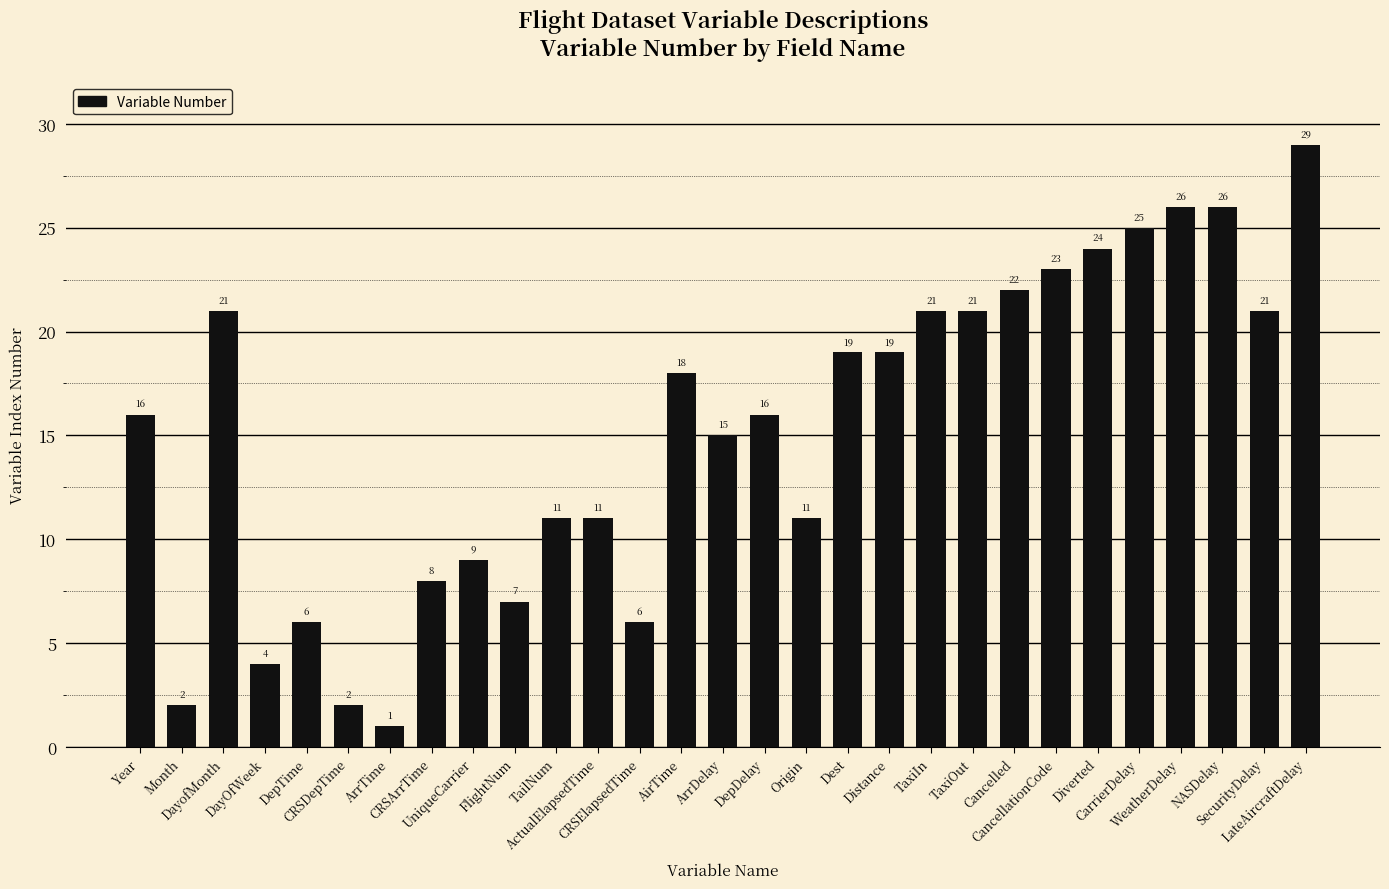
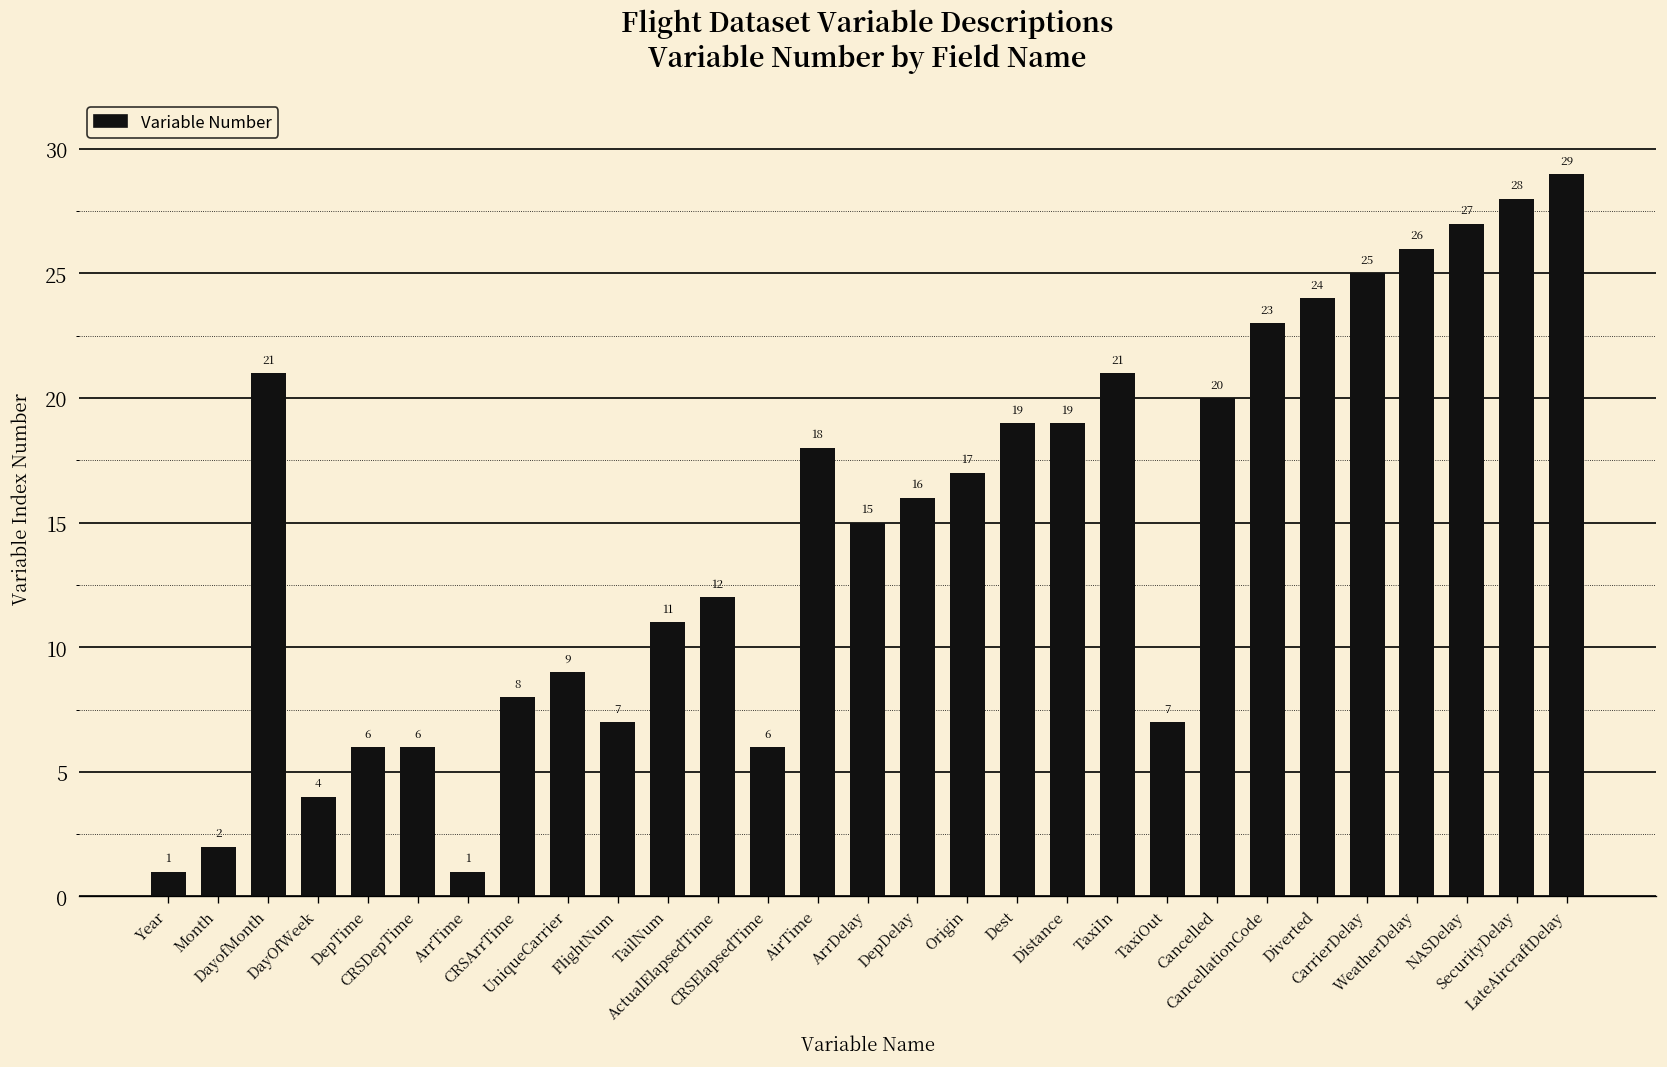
  {
-   "Year": 16,
+   "Year": 1,
    "Month": 2,
    "DayofMonth": 21,
    "DayOfWeek": 4,
    "DepTime": 6,
-   "CRSDepTime": 2,
+   "CRSDepTime": 6,
    "ArrTime": 1,
    "CRSArrTime": 8,
    "UniqueCarrier": 9,
    "FlightNum": 7,
    "TailNum": 11,
-   "ActualElapsedTime": 11,
+   "ActualElapsedTime": 12,
    "CRSElapsedTime": 6,
    "AirTime": 18,
    "ArrDelay": 15,
    "DepDelay": 16,
-   "Origin": 11,
+   "Origin": 17,
    "Dest": 19,
    "Distance": 19,
    "TaxiIn": 21,
-   "TaxiOut": 21,
-   "Cancelled": 22,
+   "TaxiOut": 7,
+   "Cancelled": 20,
    "CancellationCode": 23,
    "Diverted": 24,
    "CarrierDelay": 25,
    "WeatherDelay": 26,
-   "NASDelay": 26,
-   "SecurityDelay": 21,
+   "NASDelay": 27,
+   "SecurityDelay": 28,
    "LateAircraftDelay": 29
  }
